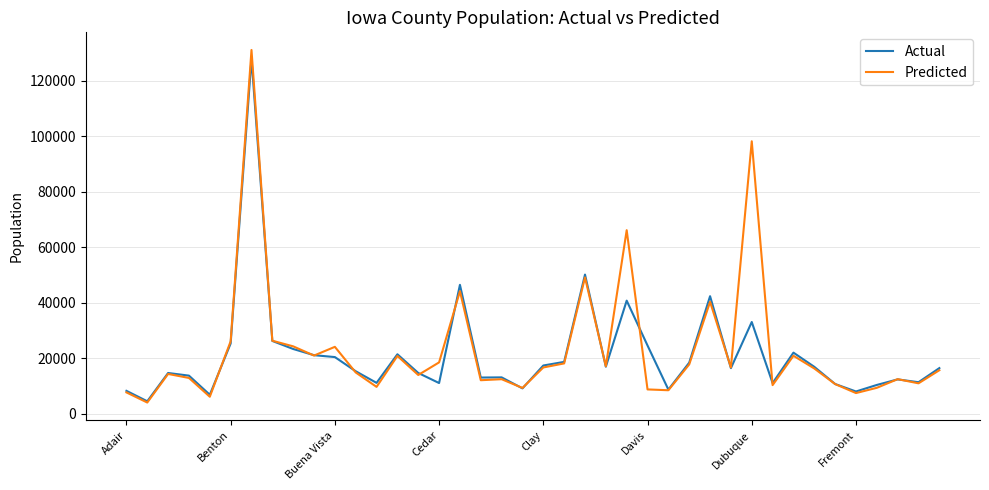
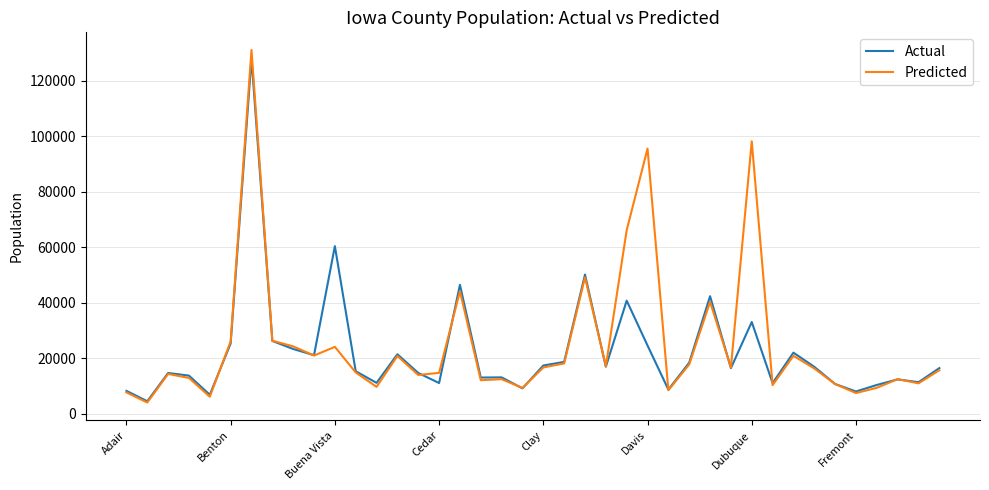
  {
    "Actual": {
-     "Buena Vista": 20000,
+     "Buena Vista": 60000,
      "Cedar": 11000,
      "Davis": 25000,
      "Dubuque": 33000
    },
    "Predicted": {
      "Buena Vista": 24000,
-     "Cedar": 18000,
-     "Davis": 9000,
+     "Cedar": 15000,
+     "Davis": 96000,
      "Dubuque": 98000
    }
  }
